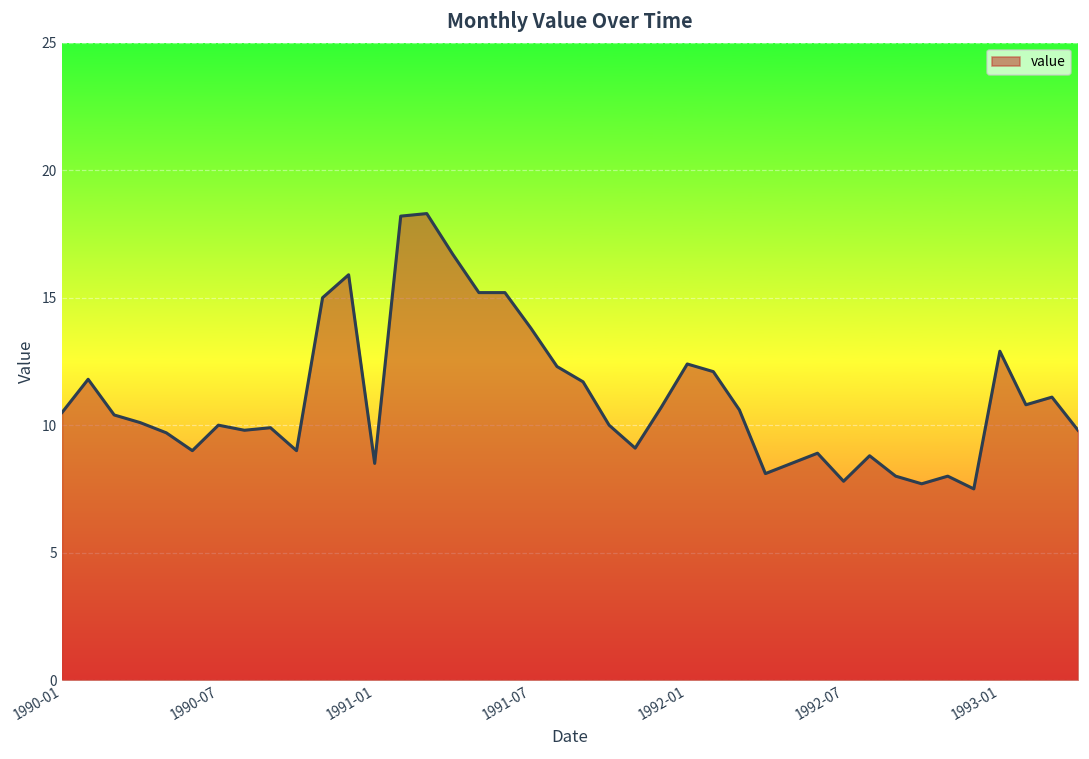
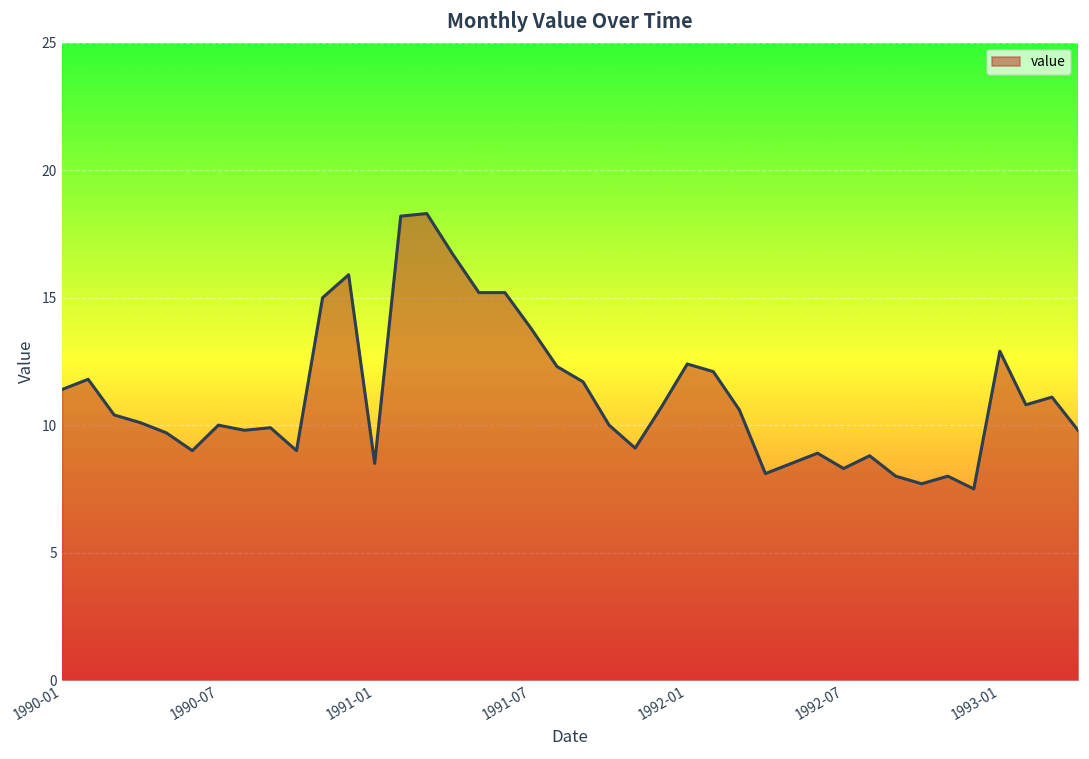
  {
-   "1990-01": 10.5,
+   "1990-01": 11.4,
    "1990-07": 10.0,
    "1991-01": 8.5,
    "1991-07": 13.8,
    "1992-01": 12.4,
-   "1992-07": 7.8,
+   "1992-07": 8.3,
    "1993-01": 12.9
  }
